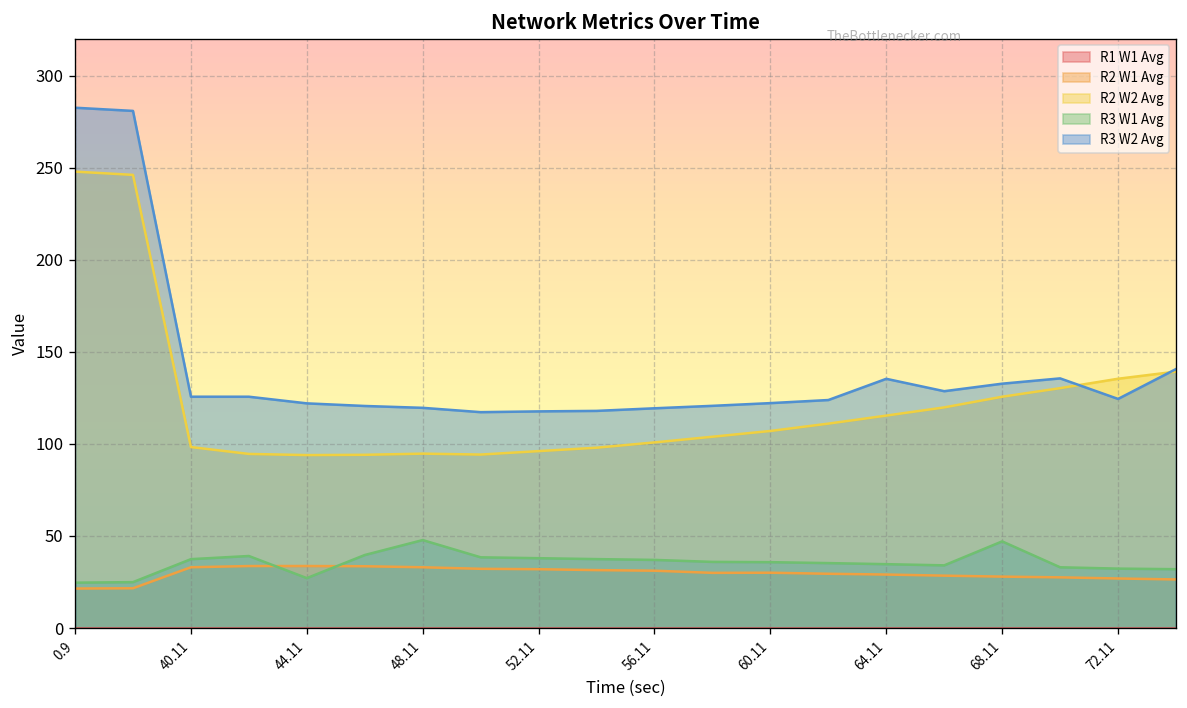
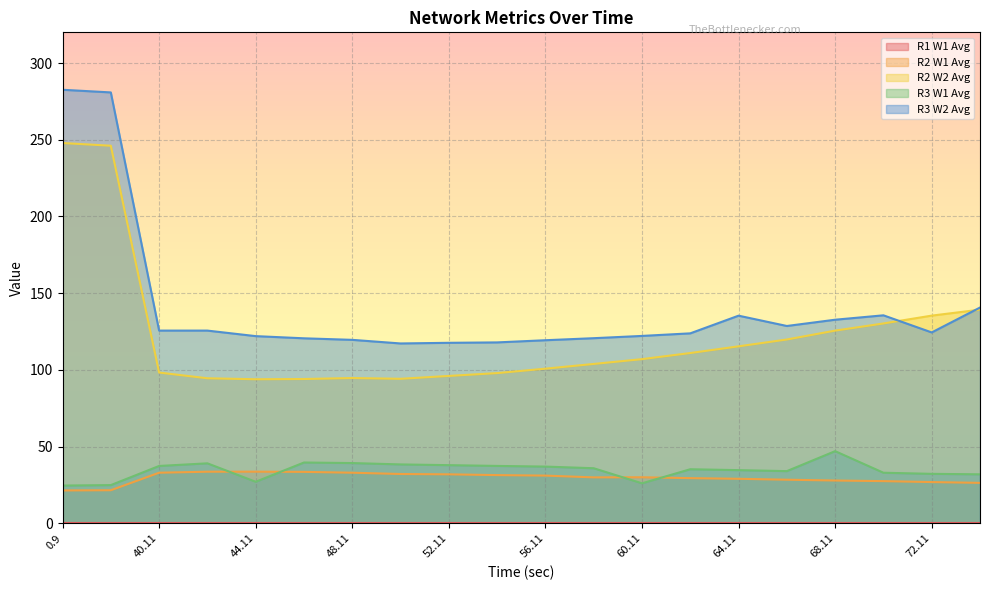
  {
    "R3 W1 Avg": {
      "0.9": 25,
      "40.11": 37,
      "44.11": 27,
-     "48.11": 48,
+     "48.11": 39,
      "52.11": 38,
      "56.11": 37,
-     "60.11": 36,
+     "60.11": 26,
      "64.11": 35,
      "68.11": 47,
      "72.11": 32
    },
    "R3 W2 Avg": {
      "0.9": 283,
      "40.11": 126,
      "44.11": 122,
      "48.11": 120,
      "52.11": 118,
      "56.11": 119,
      "60.11": 122,
      "64.11": 135,
      "68.11": 133,
      "72.11": 124
    }
  }
